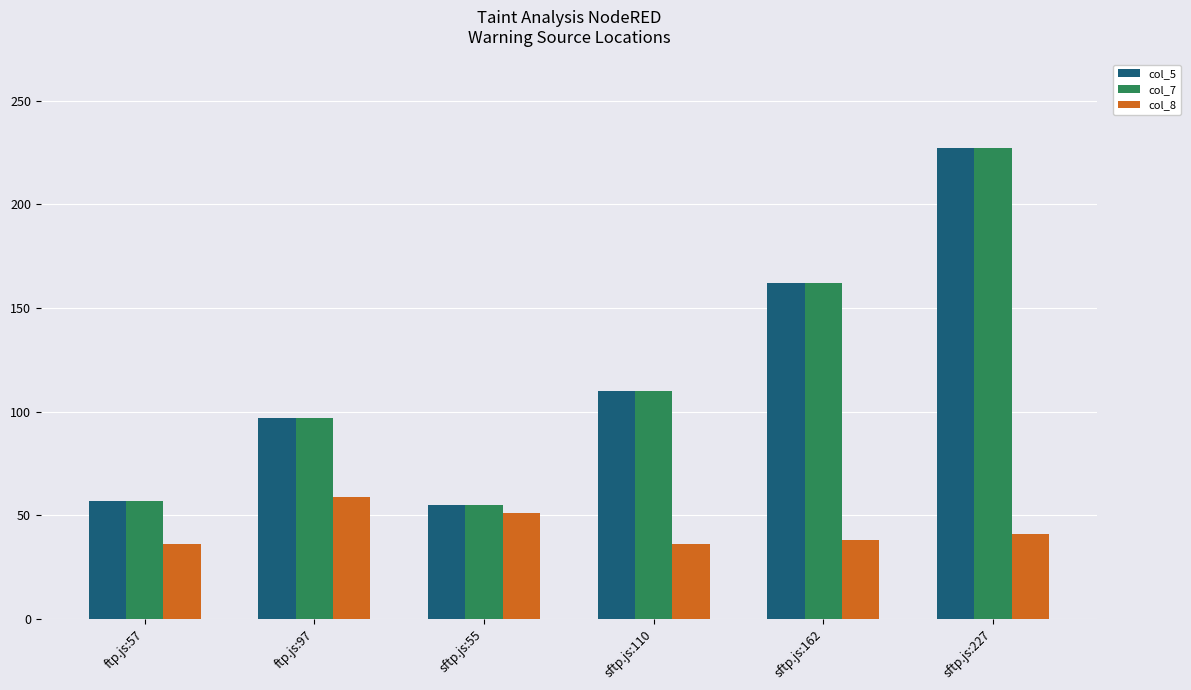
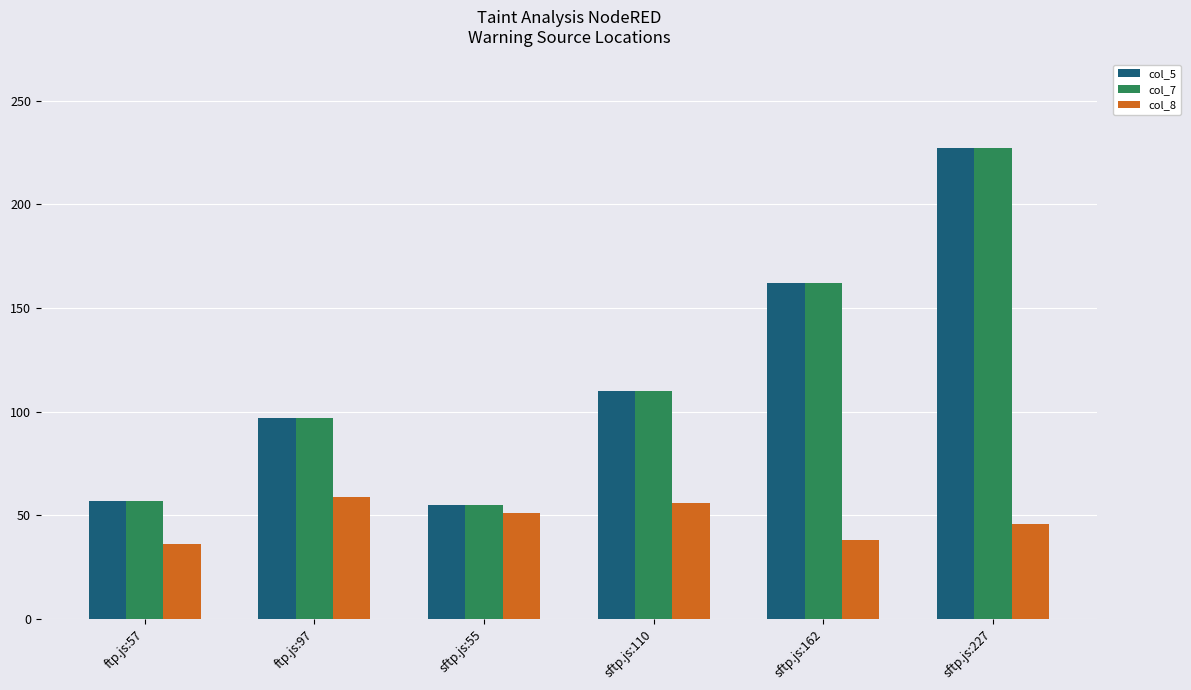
  {
    "col_8": {
      "ftp.js:57": 36,
      "ftp.js:97": 59,
      "sftp.js:55": 51,
-     "sftp.js:110": 36,
+     "sftp.js:110": 56,
      "sftp.js:162": 38,
-     "sftp.js:227": 41
+     "sftp.js:227": 46
    }
  }
